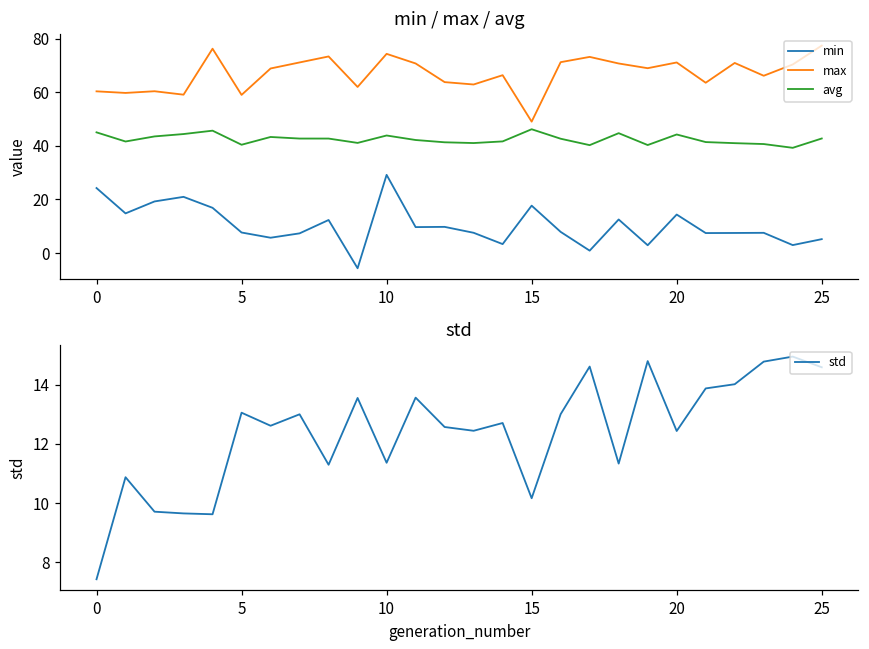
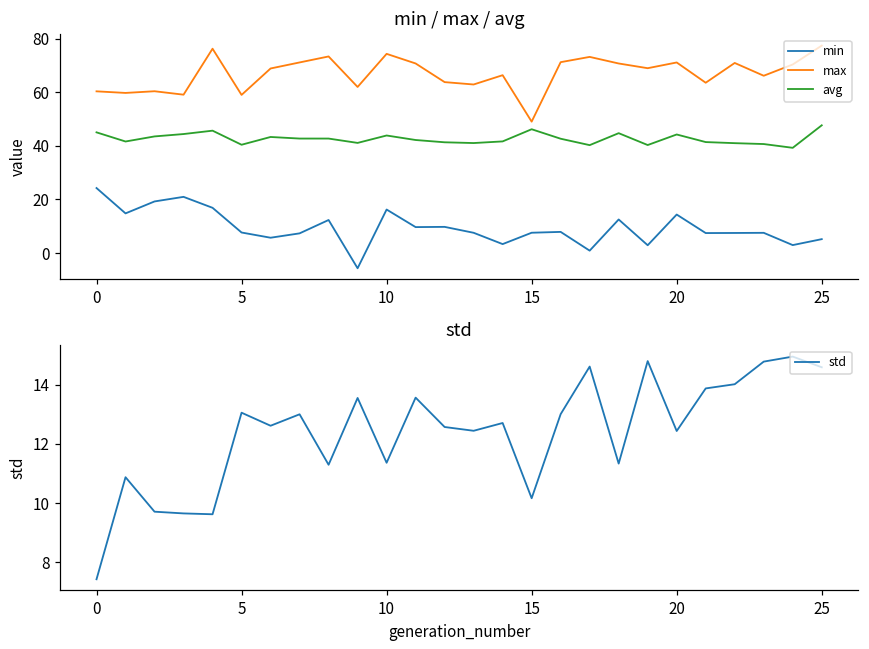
  {
    "min / max / avg": {
      "min": {
        "0": 24,
        "5": 8,
-       "10": 29,
-       "15": 18,
+       "10": 16,
+       "15": 8,
        "20": 14,
        "25": 5
      },
      "max": {
        "0": 60,
        "5": 59,
        "10": 74,
        "15": 49,
        "20": 71
      },
      "avg": {
        "0": 45,
        "5": 40,
        "10": 44,
        "15": 46,
        "20": 44,
-       "25": 43
+       "25": 48
      }
    },
    "std": {
      "0": 7.4,
      "5": 13.1,
      "10": 11.4,
      "15": 10.2,
      "20": 12.4
    }
  }
